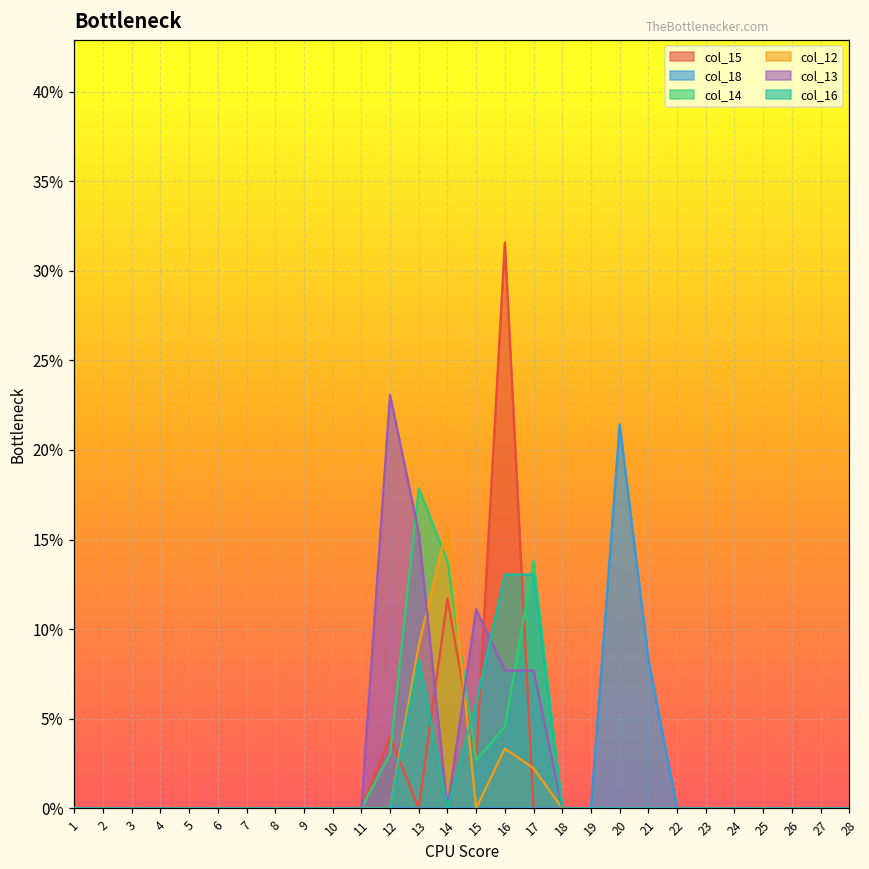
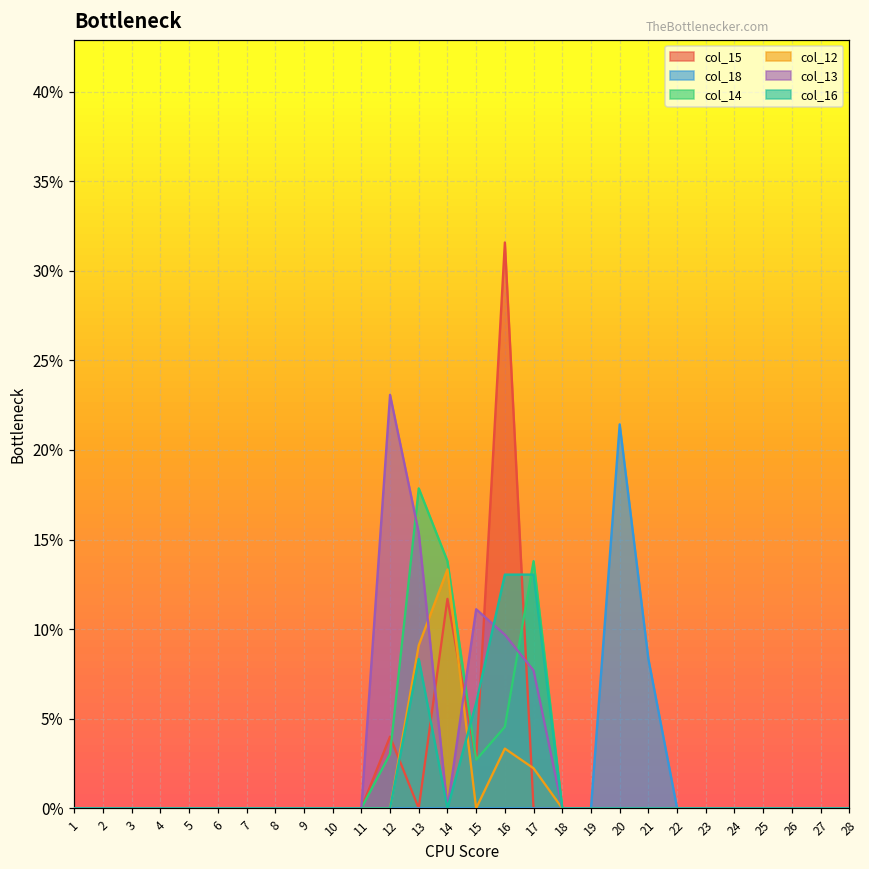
  {
    "col_15": {
      "12": "4.0%",
      "14": "11.7%",
      "16": "31.6%"
    },
    "col_18": {
      "16": "0.0%",
      "20": "21.4%",
      "21": "8.3%"
    },
    "col_12": {
      "13": "9.1%",
-     "14": "15.8%",
+     "14": "13.3%",
      "16": "3.3%",
      "17": "2.2%"
    },
    "col_13": {
      "12": "23.1%",
      "13": "15.4%",
      "15": "11.1%",
-     "16": "7.7%",
+     "16": "9.7%",
      "17": "7.7%"
    }
  }
